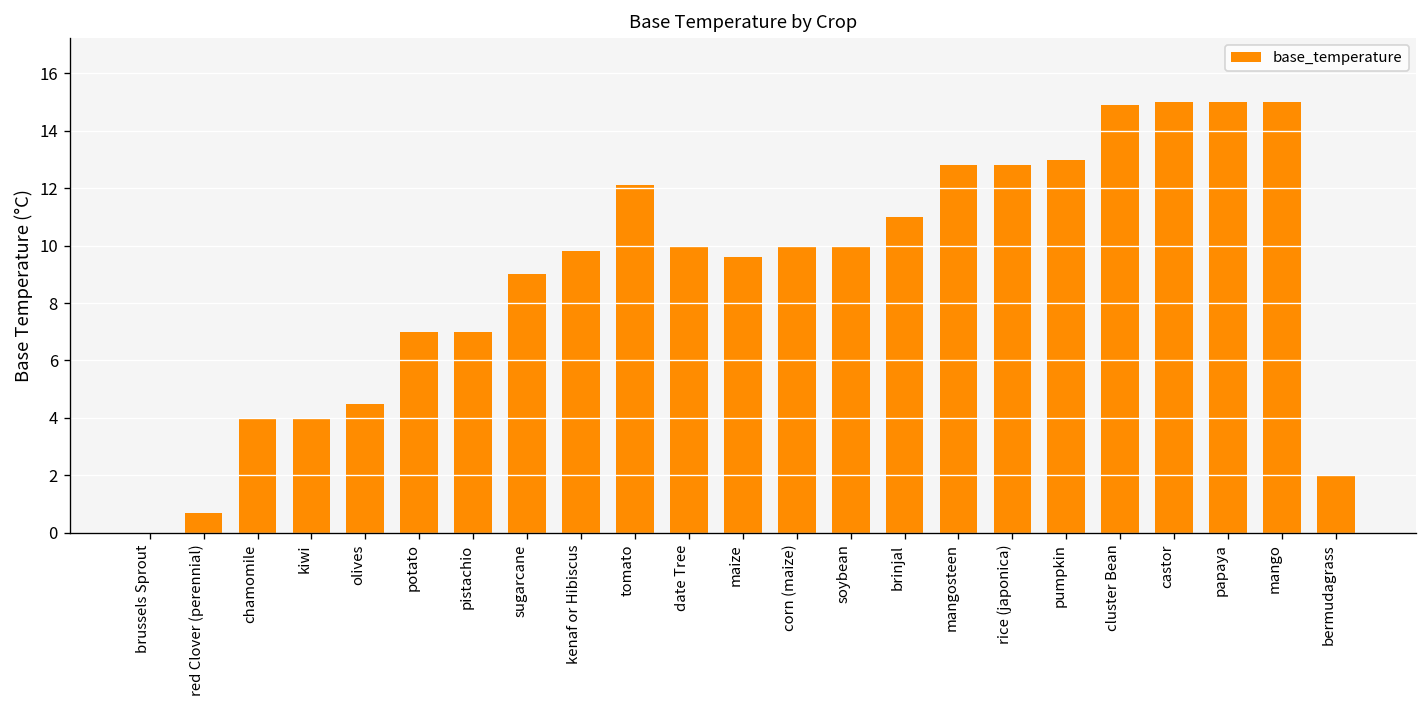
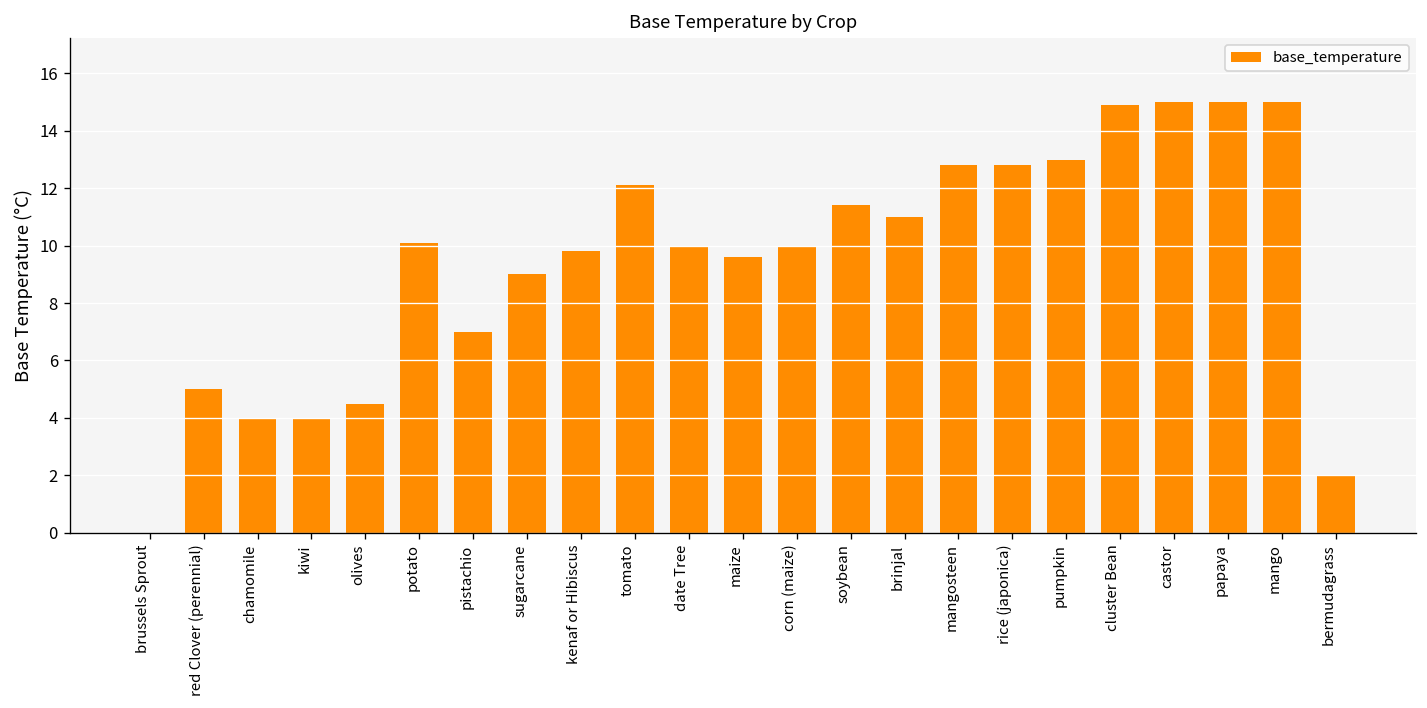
  {
    "brussels Sprout": 0.0,
-   "red Clover (perennial)": 0.7,
+   "red Clover (perennial)": 5.0,
    "chamomile": 4.0,
    "kiwi": 4.0,
    "olives": 4.5,
-   "potato": 7.0,
+   "potato": 10.1,
    "pistachio": 7.0,
    "sugarcane": 9.0,
    "kenaf or Hibiscus": 9.8,
    "tomato": 12.1,
    "date Tree": 10.0,
    "maize": 9.6,
    "corn (maize)": 10.0,
-   "soybean": 10.0,
+   "soybean": 11.4,
    "brinjal": 11.0,
    "mangosteen": 12.8,
    "rice (japonica)": 12.8,
    "pumpkin": 13.0,
    "cluster Bean": 14.9,
    "castor": 15.0,
    "papaya": 15.0,
    "mango": 15.0,
    "bermudagrass": 2.0
  }
